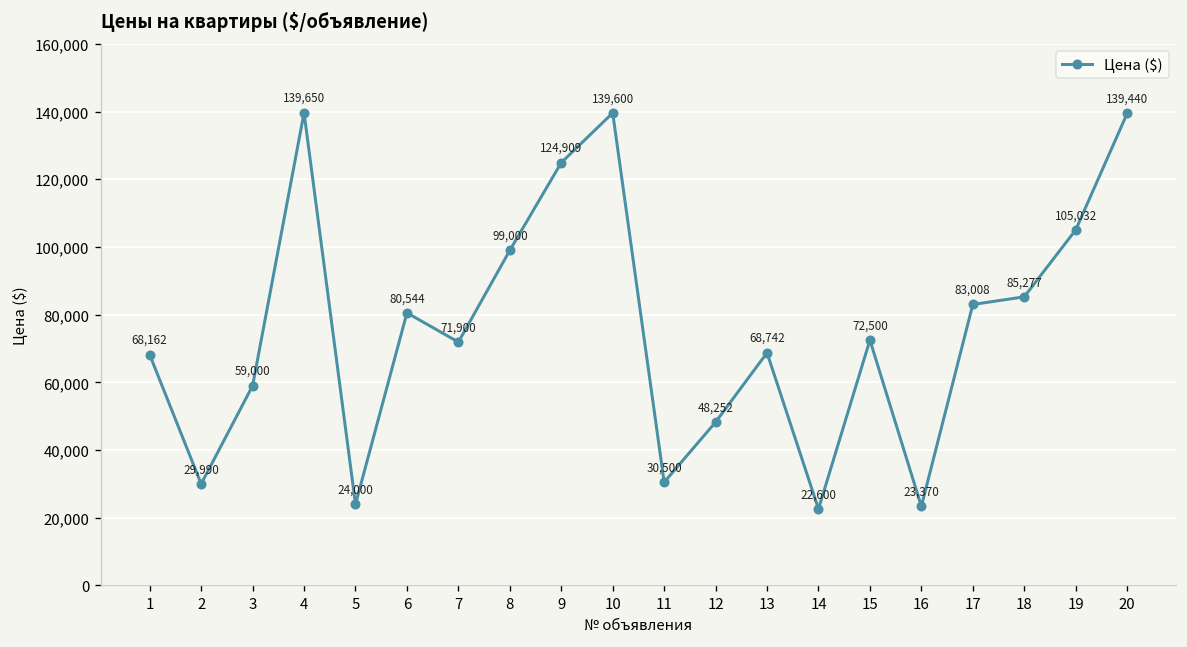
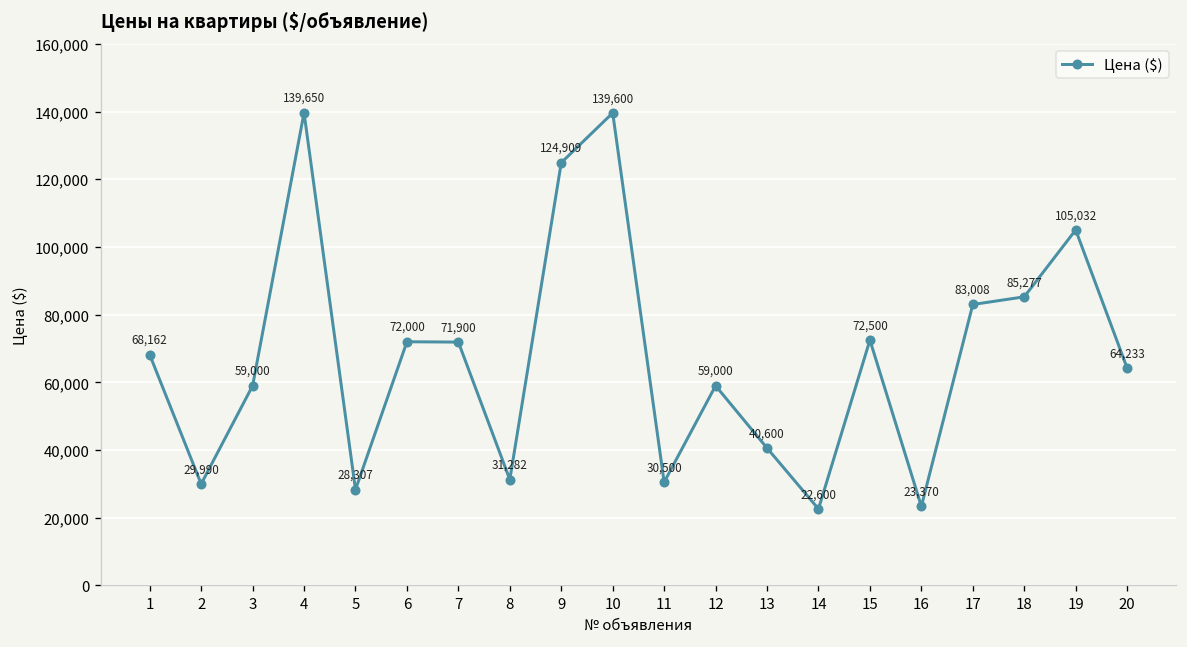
  {
    "1": "68,162",
    "2": "29,990",
    "3": "59,000",
    "4": "139,650",
-   "5": "24,000",
-   "6": "80,544",
+   "5": "28,307",
+   "6": "72,000",
    "7": "71,900",
-   "8": "99,000",
+   "8": "31,282",
    "9": "124,909",
    "10": "139,600",
    "11": "30,500",
-   "12": "48,252",
-   "13": "68,742",
+   "12": "59,000",
+   "13": "40,600",
    "14": "22,600",
    "15": "72,500",
    "16": "23,370",
    "17": "83,008",
    "18": "85,277",
    "19": "105,032",
-   "20": "139,440"
+   "20": "64,233"
  }
